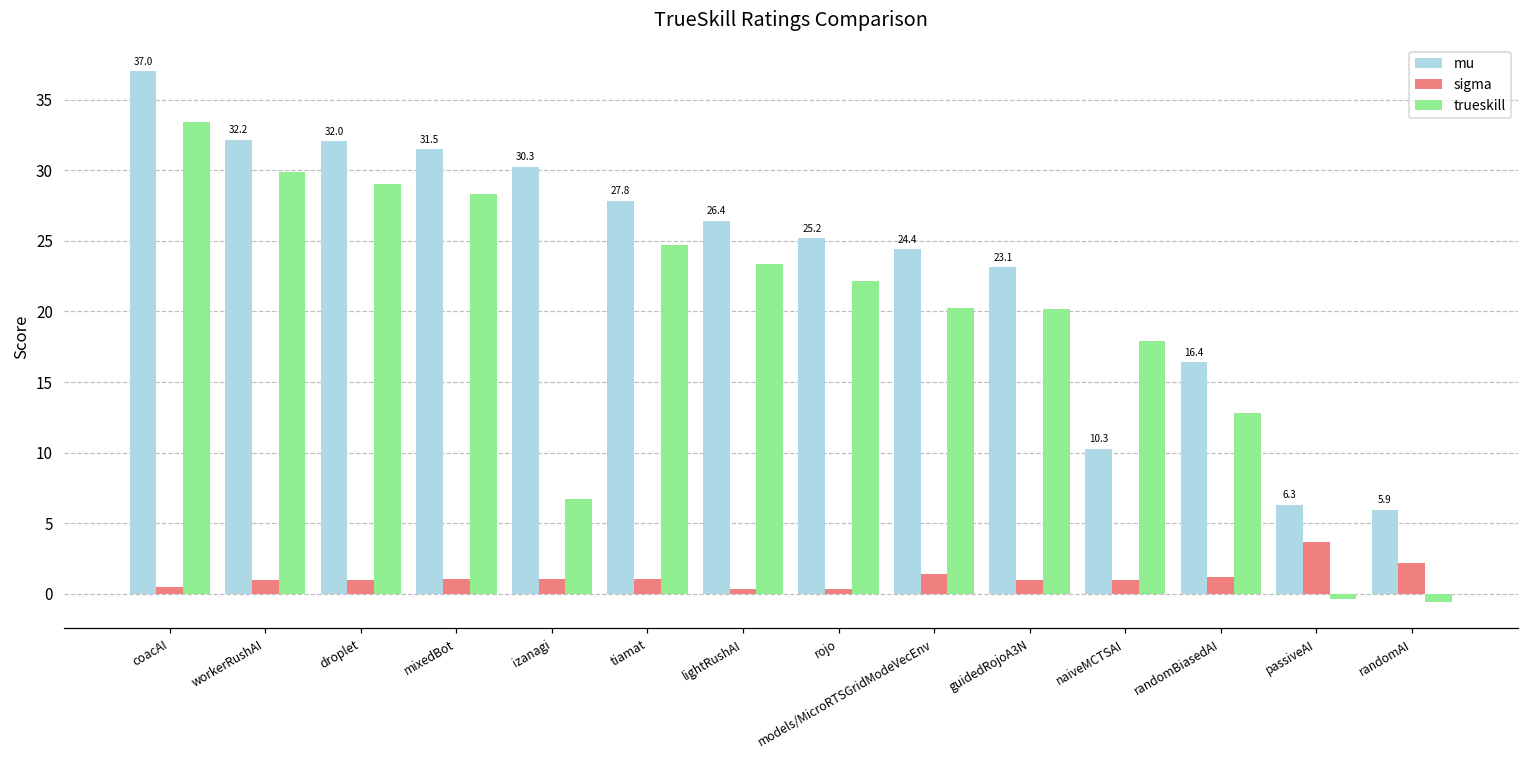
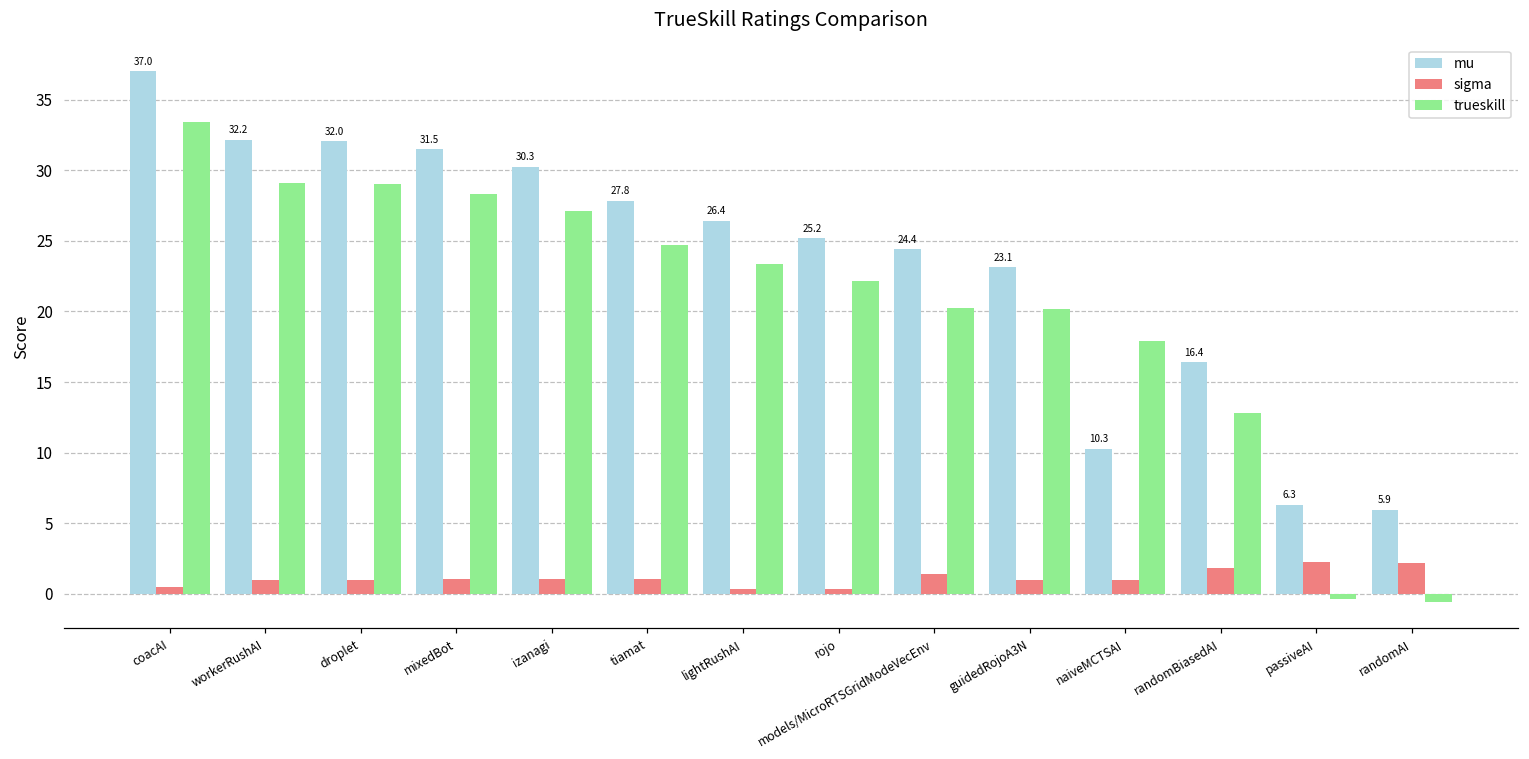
  {
    "mu": {
      "coacAI": 37.0,
      "workerRushAI": 32.2,
      "droplet": 32.0,
      "mixedBot": 31.5,
      "izanagi": 30.3,
      "tiamat": 27.8,
      "lightRushAI": 26.4,
      "rojo": 25.2,
      "models/MicroRTSGridModeVecEnv": 24.4,
      "guidedRojoA3N": 23.1,
      "naiveMCTSAI": 10.3,
      "randomBiasedAI": 16.4,
      "passiveAI": 6.3,
      "randomAI": 5.9
    },
    "sigma": {
      "coacAI": 0.5,
      "workerRushAI": 1.0,
      "droplet": 1.0,
      "mixedBot": 1.1,
      "izanagi": 1.0,
      "tiamat": 1.0,
      "lightRushAI": 0.3,
      "rojo": 0.4,
      "models/MicroRTSGridModeVecEnv": 1.4,
      "guidedRojoA3N": 1.0,
      "naiveMCTSAI": 1.0,
-     "randomBiasedAI": 1.2,
-     "passiveAI": 3.7,
+     "randomBiasedAI": 1.8,
+     "passiveAI": 2.2,
      "randomAI": 2.2
    },
    "trueskill": {
      "coacAI": 33.4,
-     "workerRushAI": 29.8,
+     "workerRushAI": 29.1,
      "droplet": 29.0,
      "mixedBot": 28.3,
-     "izanagi": 6.7,
+     "izanagi": 27.1,
      "tiamat": 24.7,
      "lightRushAI": 23.4,
      "rojo": 22.2,
      "models/MicroRTSGridModeVecEnv": 20.2,
      "guidedRojoA3N": 20.2,
      "naiveMCTSAI": 17.9,
      "randomBiasedAI": 12.8,
      "passiveAI": -0.4,
      "randomAI": -0.5
    }
  }
